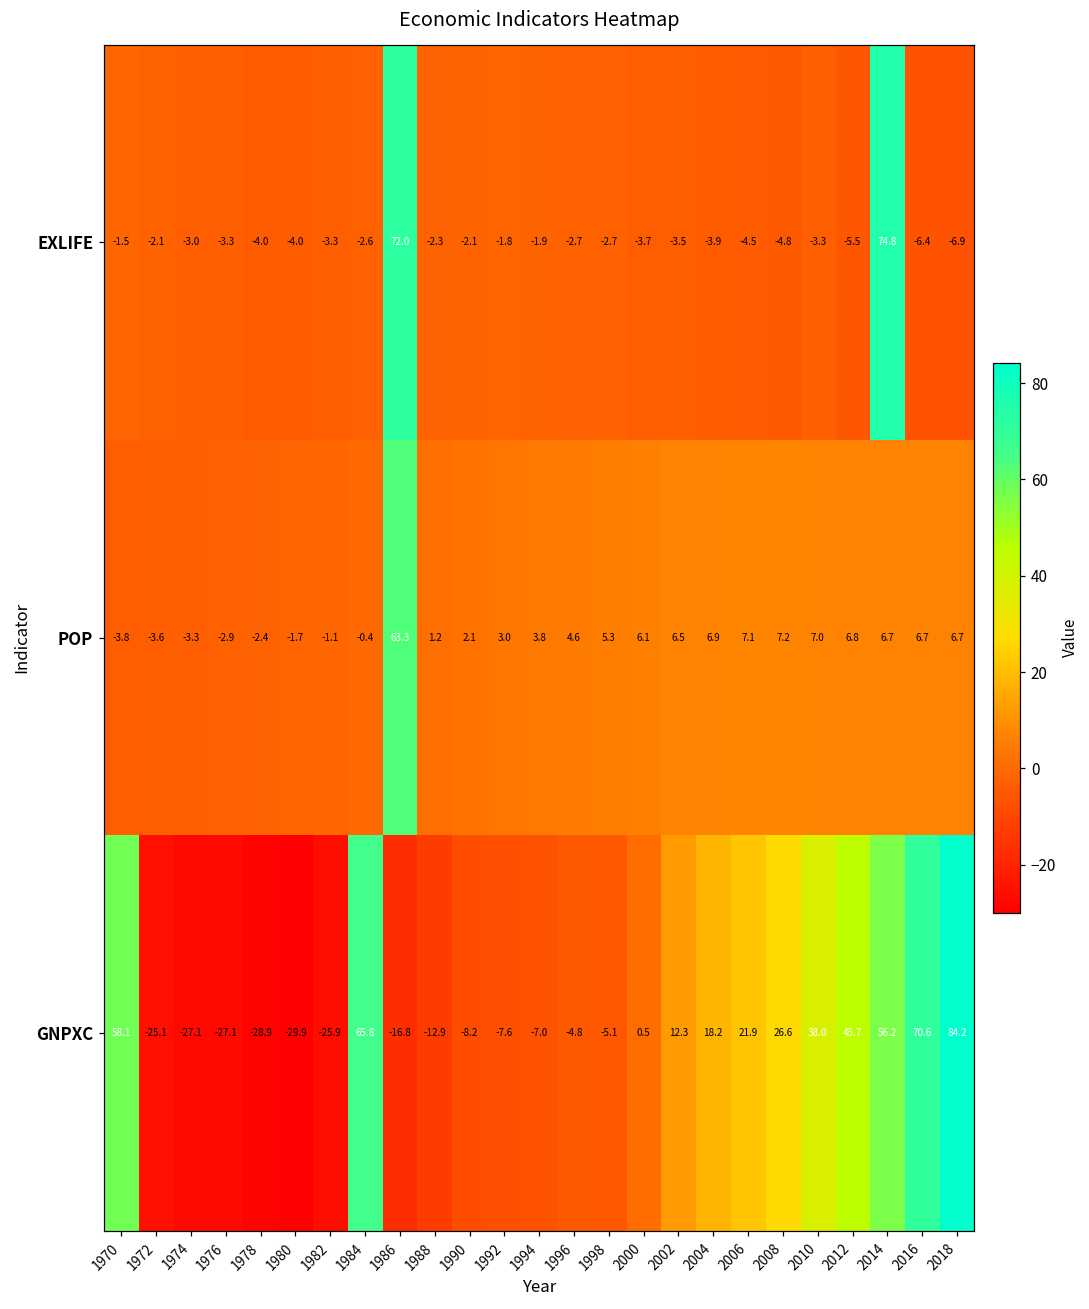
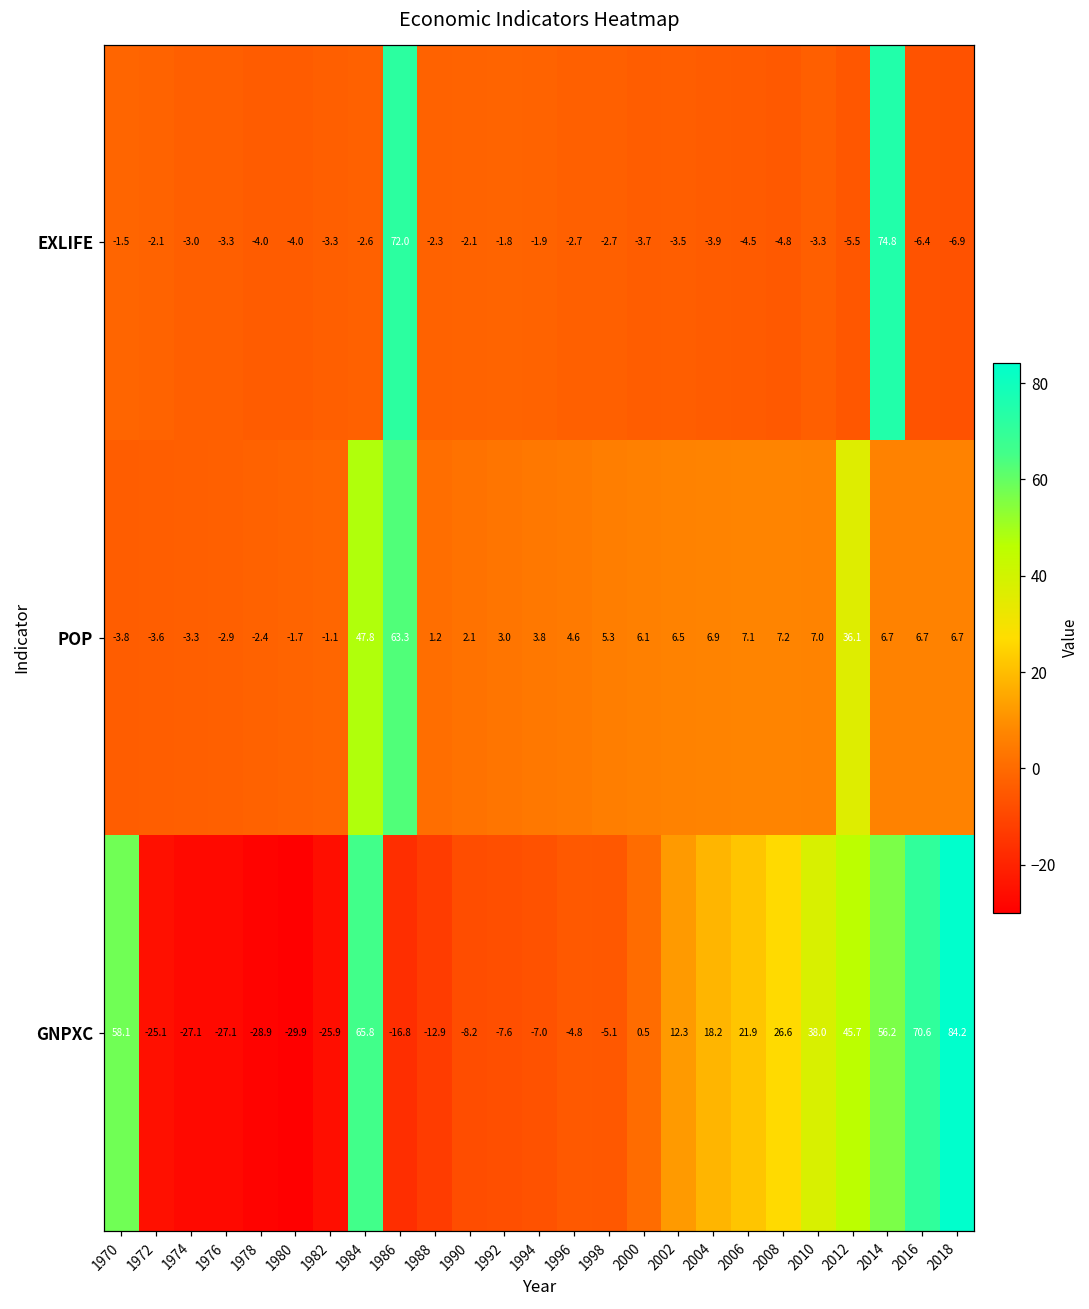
  {
    "EXLIFE": {
      "1970": -1.5,
      "1972": -2.1,
      "1974": -3.0,
      "1976": -3.3,
      "1978": -4.0,
      "1980": -4.0,
      "1982": -3.3,
      "1984": -2.6,
      "1986": 72.0,
      "1988": -2.3,
      "1990": -2.1,
      "1992": -1.8,
      "1994": -1.9,
      "1996": -2.7,
      "1998": -2.7,
      "2000": -3.7,
      "2002": -3.5,
      "2004": -3.9,
      "2006": -4.5,
      "2008": -4.8,
      "2010": -3.3,
      "2012": -5.5,
      "2014": 74.8,
      "2016": -6.4,
      "2018": -6.9
    },
    "POP": {
      "1970": -3.8,
      "1972": -3.6,
      "1974": -3.3,
      "1976": -2.9,
      "1978": -2.4,
      "1980": -1.7,
      "1982": -1.1,
-     "1984": -0.4,
+     "1984": 47.8,
      "1986": 63.3,
      "1988": 1.2,
      "1990": 2.1,
      "1992": 3.0,
      "1994": 3.8,
      "1996": 4.6,
      "1998": 5.3,
      "2000": 6.1,
      "2002": 6.5,
      "2004": 6.9,
      "2006": 7.1,
      "2008": 7.2,
      "2010": 7.0,
-     "2012": 6.8,
+     "2012": 36.1,
      "2014": 6.7,
      "2016": 6.7,
      "2018": 6.7
    },
    "GNPXC": {
      "1970": 58.1,
      "1972": -25.1,
      "1974": -27.1,
      "1976": -27.1,
      "1978": -28.9,
      "1980": -29.9,
      "1982": -25.9,
      "1984": 65.8,
      "1986": -16.8,
      "1988": -12.9,
      "1990": -8.2,
      "1992": -7.6,
      "1994": -7.0,
      "1996": -4.8,
      "1998": -5.1,
      "2000": 0.5,
      "2002": 12.3,
      "2004": 18.2,
      "2006": 21.9,
      "2008": 26.6,
      "2010": 38.0,
      "2012": 45.7,
      "2014": 56.2,
      "2016": 70.6,
      "2018": 84.2
    }
  }
